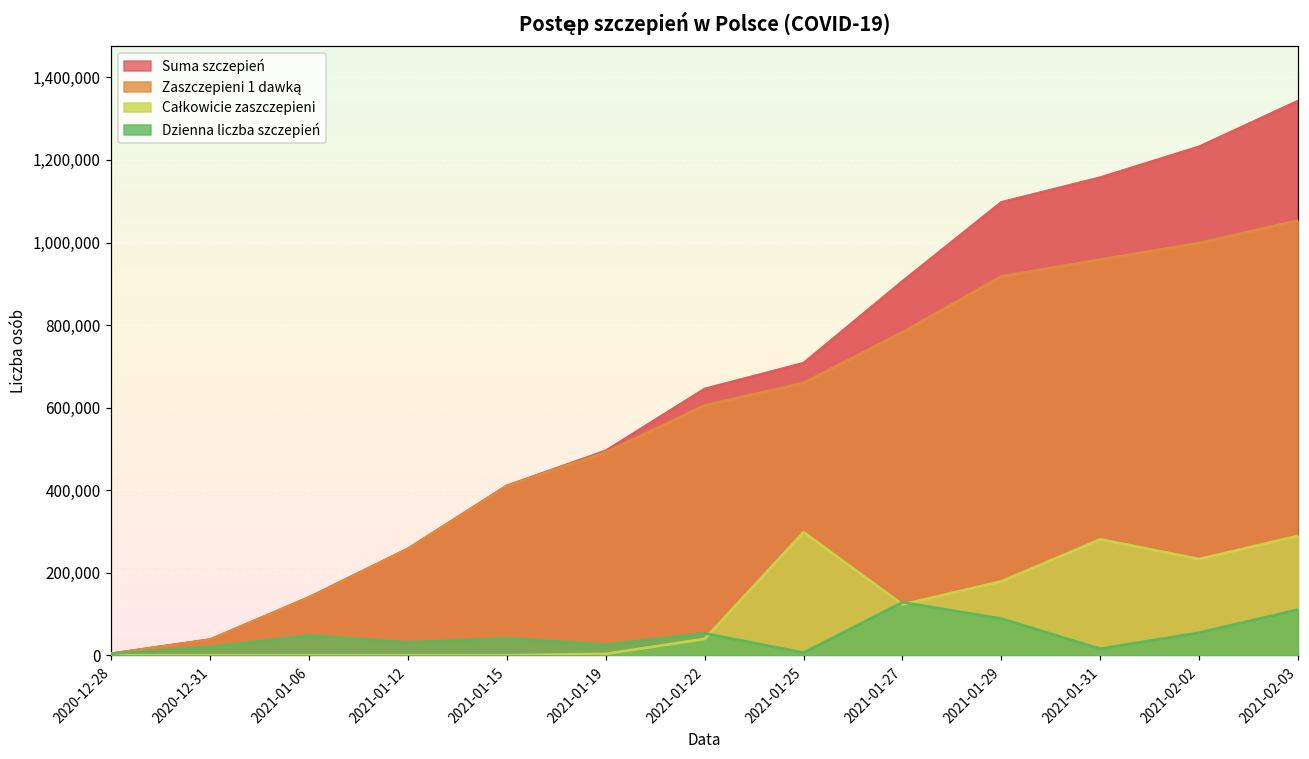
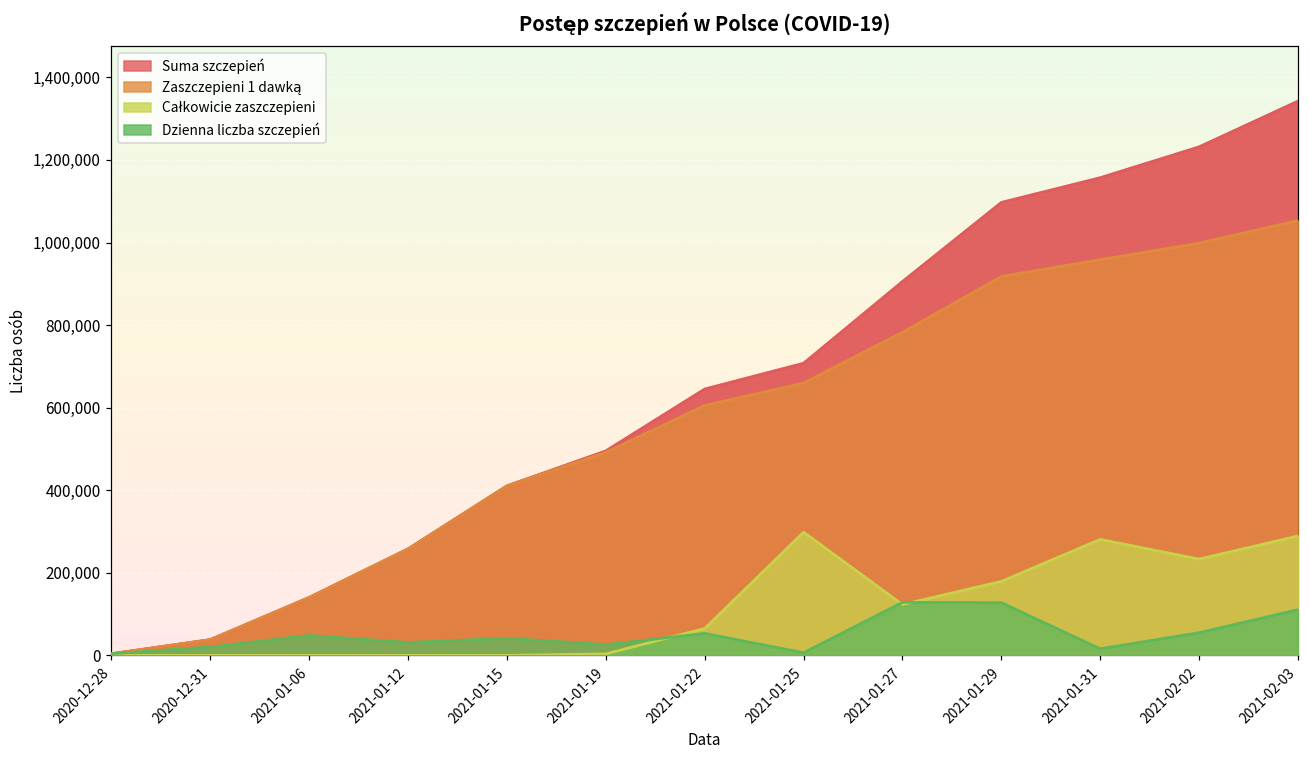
  {
    "Całkowicie zaszczepieni": {
      "2020-12-31": "0",
      "2021-01-06": "0",
      "2021-01-12": "0",
      "2021-01-15": "0",
      "2021-01-19": "0",
-     "2021-01-22": "40,000",
+     "2021-01-22": "70,000",
      "2021-01-25": "300,000",
      "2021-01-29": "180,000",
      "2021-01-31": "280,000",
      "2021-02-02": "230,000",
      "2021-02-03": "290,000"
    },
    "Dzienna liczba szczepień": {
      "2020-12-31": "20,000",
      "2021-01-06": "50,000",
      "2021-01-12": "30,000",
      "2021-01-15": "40,000",
      "2021-01-19": "30,000",
      "2021-01-22": "50,000",
      "2021-01-25": "10,000",
-     "2021-01-29": "90,000",
+     "2021-01-29": "130,000",
      "2021-01-31": "20,000",
      "2021-02-02": "50,000",
      "2021-02-03": "110,000"
    }
  }
